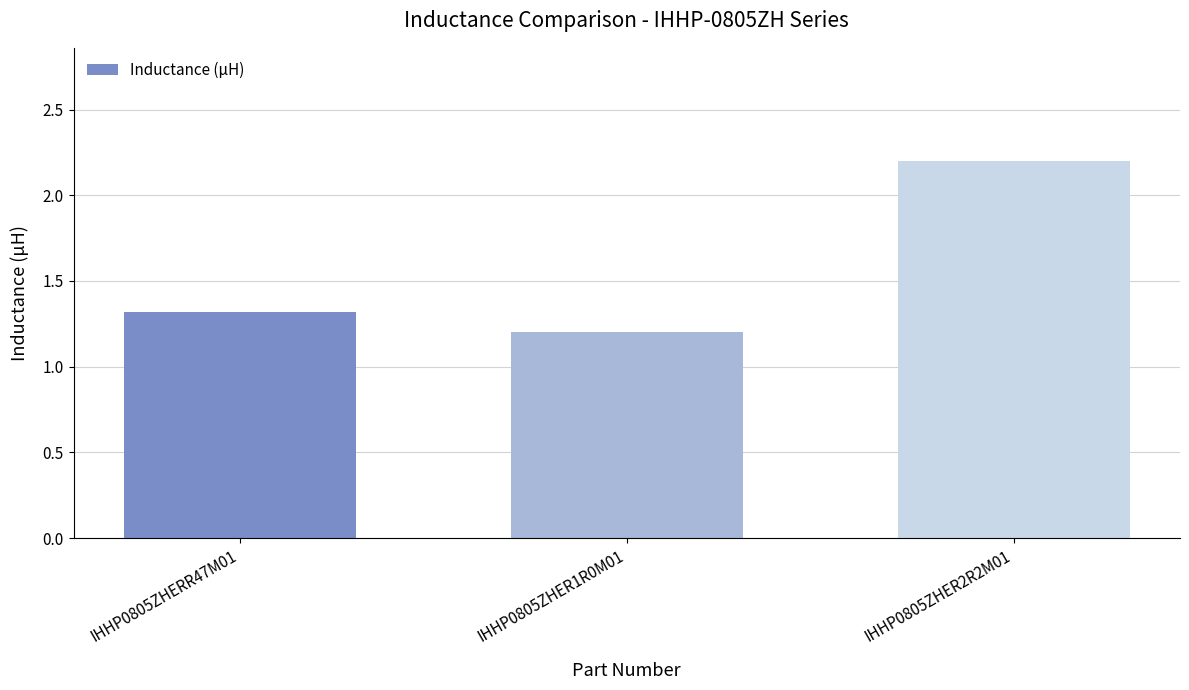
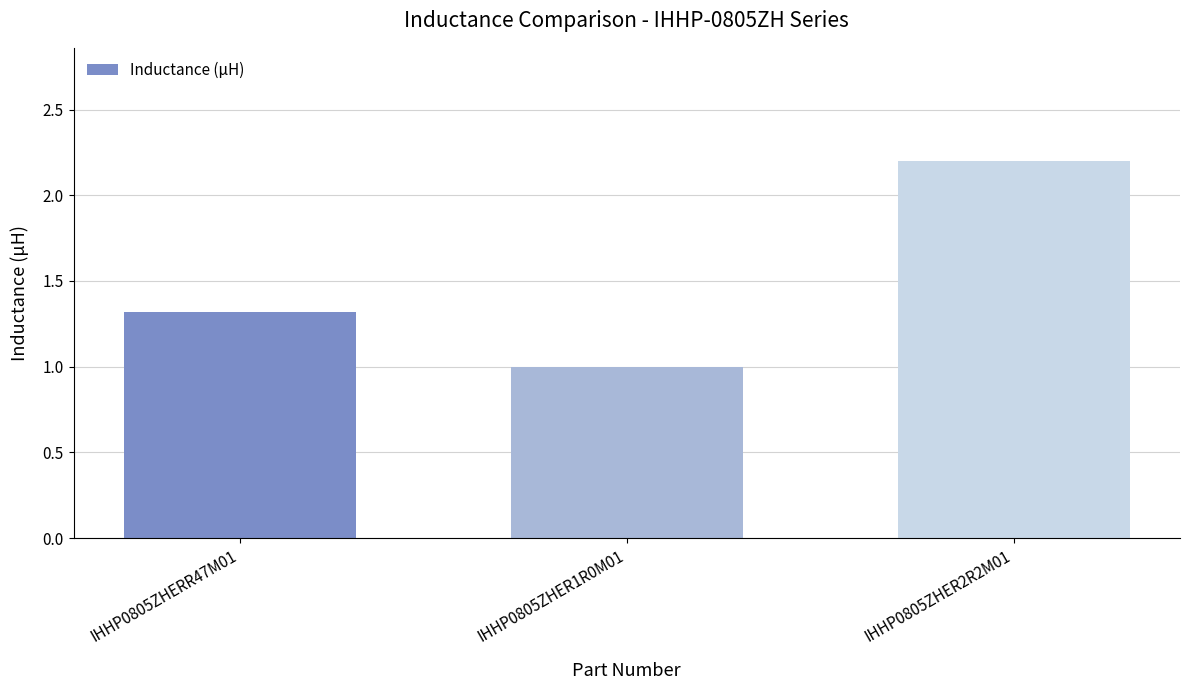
  {
    "IHHP0805ZHERR47M01": 1.32,
-   "IHHP0805ZHER1R0M01": 1.2,
+   "IHHP0805ZHER1R0M01": 1.0,
    "IHHP0805ZHER2R2M01": 2.2
  }
